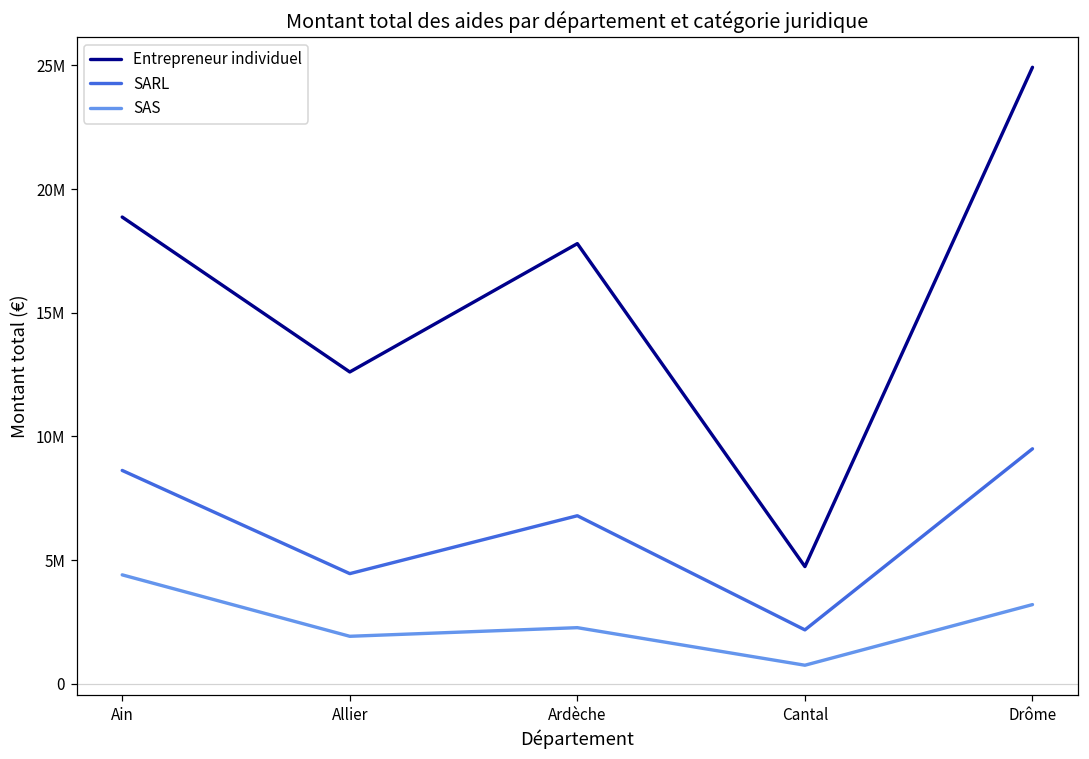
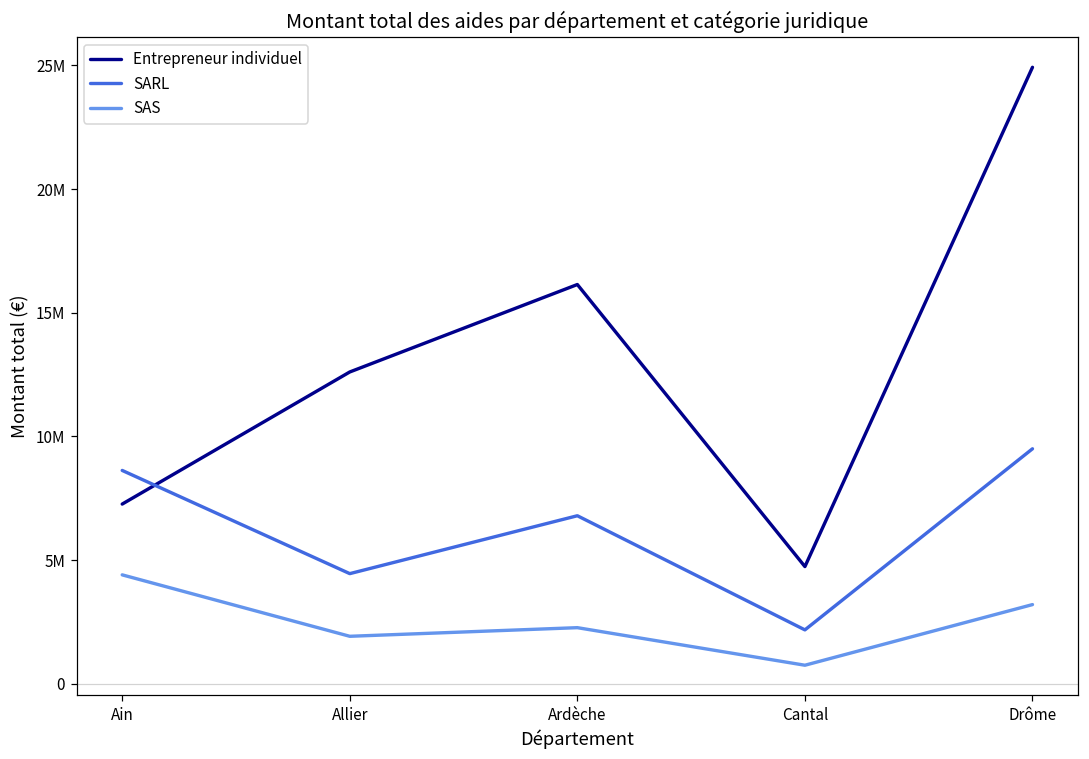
  {
    "Entrepreneur individuel": {
-     "Ain": 18900000,
+     "Ain": 7300000,
      "Allier": 12600000,
-     "Ardèche": 17800000,
+     "Ardèche": 16100000,
      "Cantal": 4700000,
      "Drôme": 24900000
    }
  }
